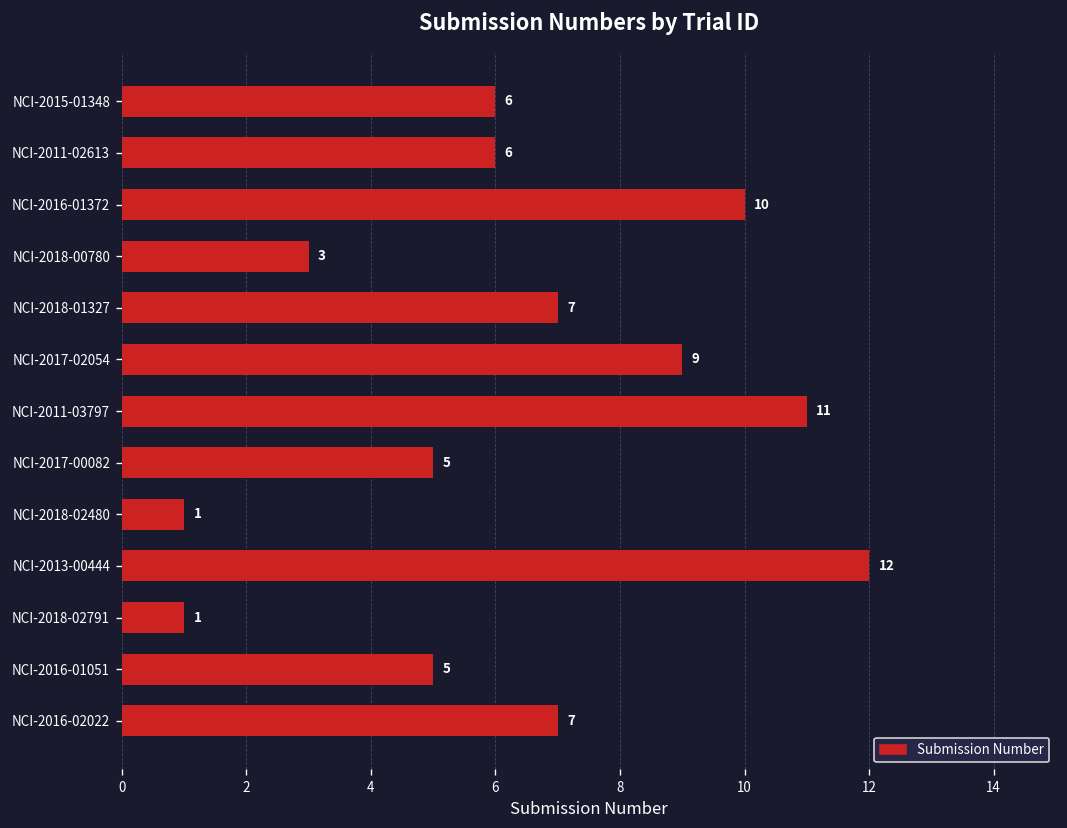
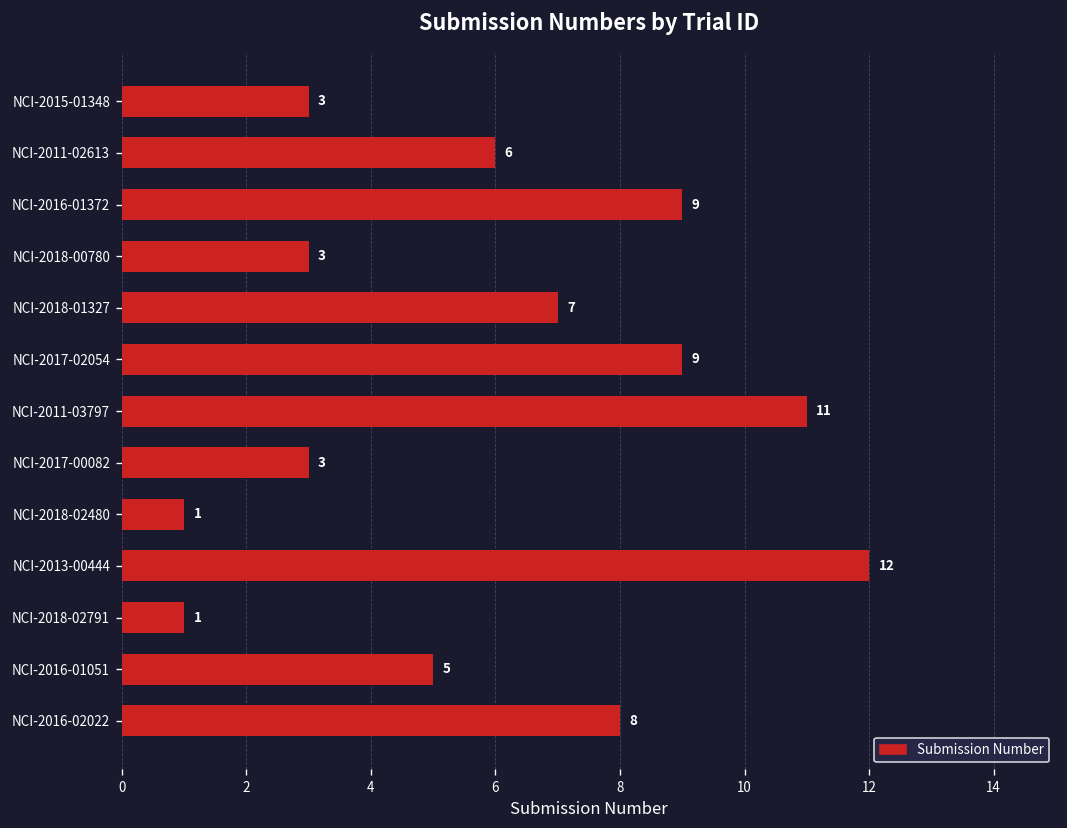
  {
-   "NCI-2015-01348": 6,
+   "NCI-2015-01348": 3,
    "NCI-2011-02613": 6,
-   "NCI-2016-01372": 10,
+   "NCI-2016-01372": 9,
    "NCI-2018-00780": 3,
    "NCI-2018-01327": 7,
    "NCI-2017-02054": 9,
    "NCI-2011-03797": 11,
-   "NCI-2017-00082": 5,
+   "NCI-2017-00082": 3,
    "NCI-2018-02480": 1,
    "NCI-2013-00444": 12,
    "NCI-2018-02791": 1,
    "NCI-2016-01051": 5,
-   "NCI-2016-02022": 7
+   "NCI-2016-02022": 8
  }
